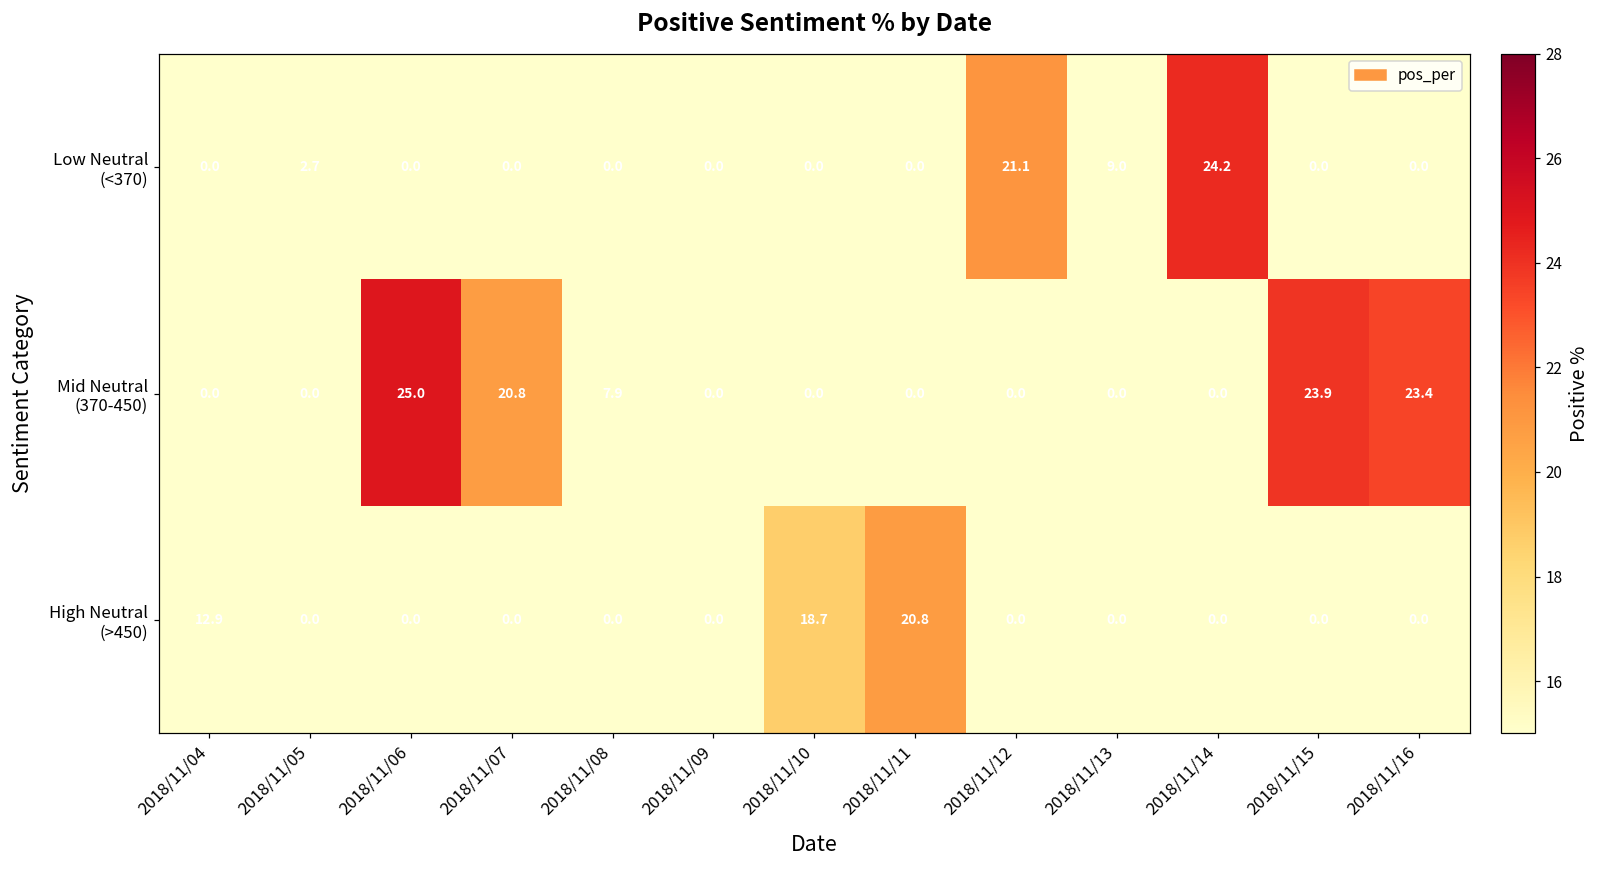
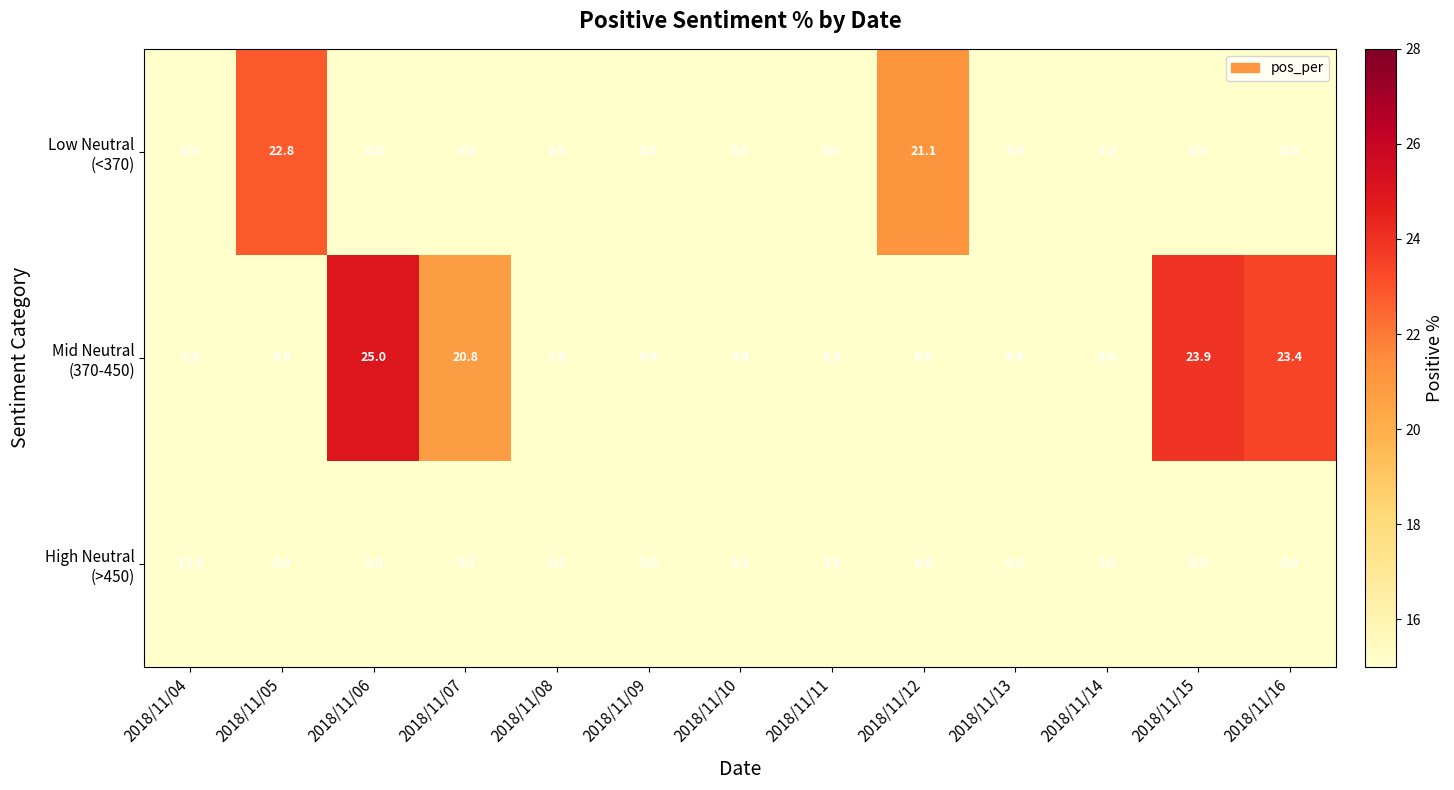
  {
    "Low Neutral (<370)": {
      "2018/11/04": 0.0,
-     "2018/11/05": 2.7,
+     "2018/11/05": 22.8,
      "2018/11/06": 0.0,
      "2018/11/07": 0.0,
      "2018/11/08": 0.0,
      "2018/11/09": 0.0,
      "2018/11/10": 0.0,
      "2018/11/11": 0.0,
      "2018/11/12": 21.1,
      "2018/11/13": 9.0,
-     "2018/11/14": 24.2,
+     "2018/11/14": 5.2,
      "2018/11/15": 0.0,
      "2018/11/16": 0.0
    },
    "Mid Neutral (370-450)": {
      "2018/11/04": 0.0,
      "2018/11/05": 0.0,
      "2018/11/06": 25.0,
      "2018/11/07": 20.8,
      "2018/11/08": 7.9,
      "2018/11/09": 0.0,
      "2018/11/10": 0.0,
      "2018/11/11": 0.0,
      "2018/11/12": 0.0,
      "2018/11/13": 0.0,
      "2018/11/14": 0.0,
      "2018/11/15": 23.9,
      "2018/11/16": 23.4
    },
    "High Neutral (>450)": {
      "2018/11/04": 12.9,
      "2018/11/05": 0.0,
      "2018/11/06": 0.0,
      "2018/11/07": 0.0,
      "2018/11/08": 0.0,
      "2018/11/09": 0.0,
-     "2018/11/10": 18.7,
-     "2018/11/11": 20.8,
+     "2018/11/10": 6.3,
+     "2018/11/11": 3.6,
      "2018/11/12": 0.0,
      "2018/11/13": 0.0,
      "2018/11/14": 0.0,
      "2018/11/15": 0.0,
      "2018/11/16": 0.0
    }
  }
